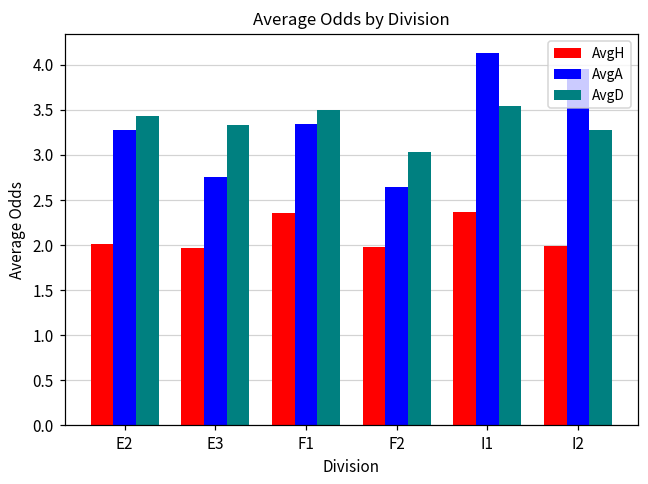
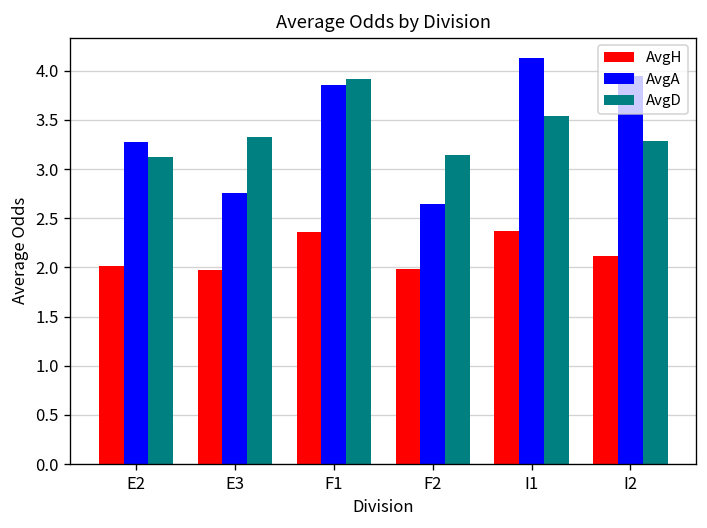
  {
    "AvgH": {
      "E2": 2.0,
      "E3": 2.0,
      "F1": 2.4,
      "F2": 2.0,
      "I1": 2.4,
-     "I2": 2.0
+     "I2": 2.1
    },
    "AvgA": {
      "E2": 3.3,
      "E3": 2.8,
-     "F1": 3.3,
+     "F1": 3.9,
      "F2": 2.6,
      "I1": 4.1
    },
    "AvgD": {
-     "E2": 3.4,
+     "E2": 3.1,
      "E3": 3.3,
-     "F1": 3.5,
-     "F2": 3.0,
+     "F1": 3.9,
+     "F2": 3.1,
      "I1": 3.5,
      "I2": 3.3
    }
  }
